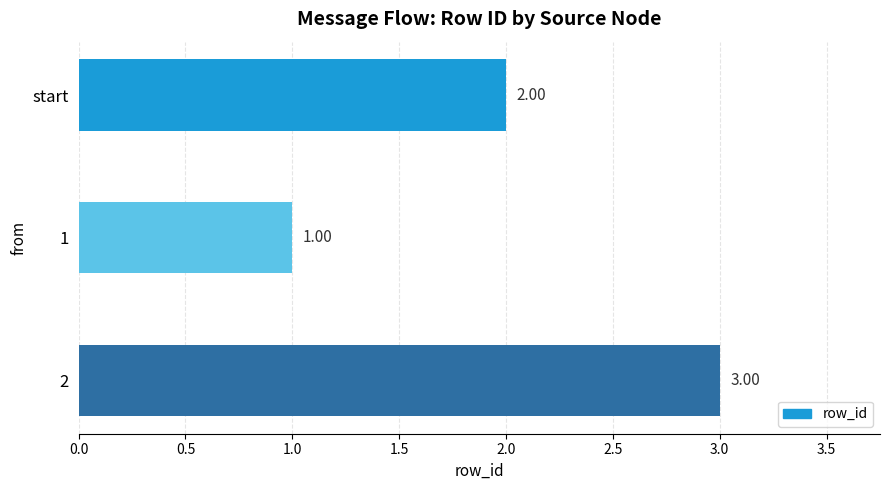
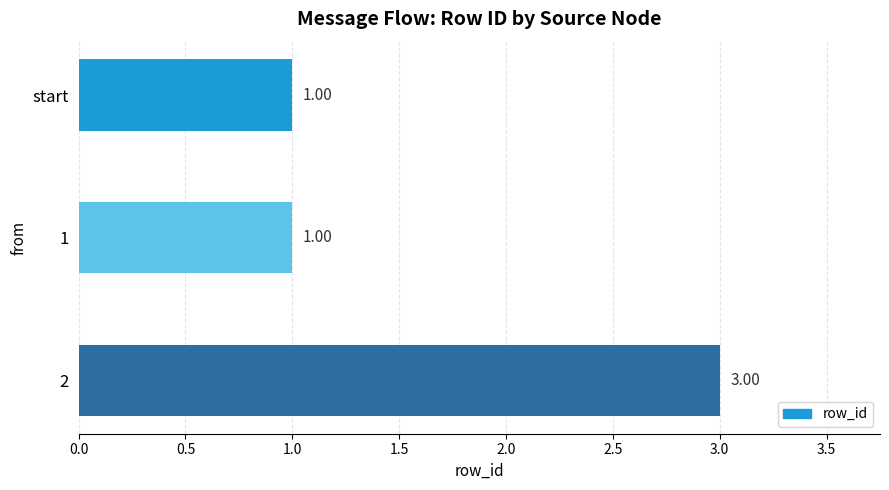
  {
-   "start": 2.00,
+   "start": 1.00,
    "1": 1.00,
    "2": 3.00
  }
